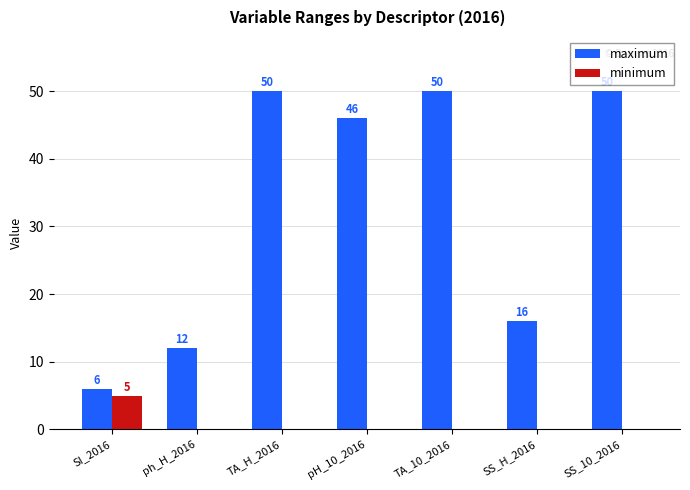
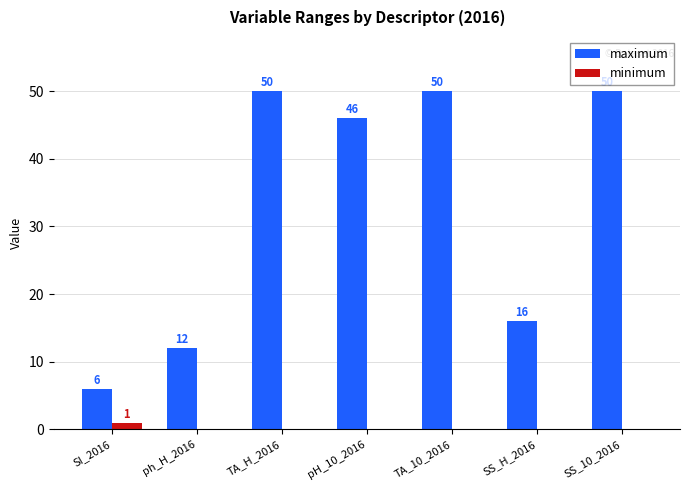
  {
    "maximum": {
      "SI_2016": 6,
      "ph_H_2016": 12,
      "TA_H_2016": 50,
      "pH_10_2016": 46,
      "TA_10_2016": 50,
      "SS_H_2016": 16
    },
    "minimum": {
-     "SI_2016": 5
+     "SI_2016": 1
    }
  }
